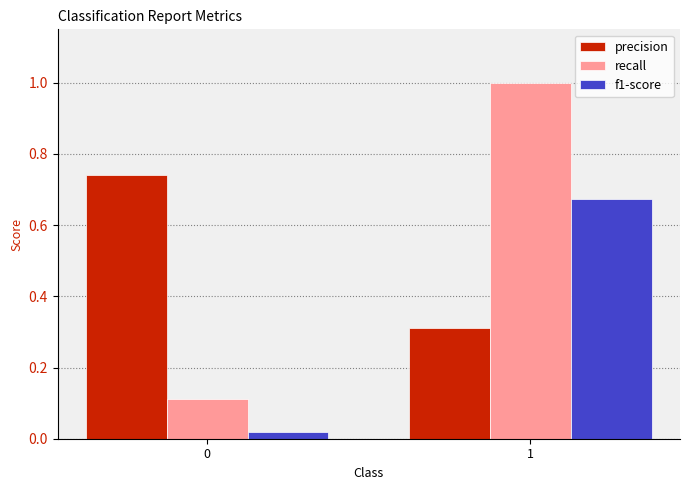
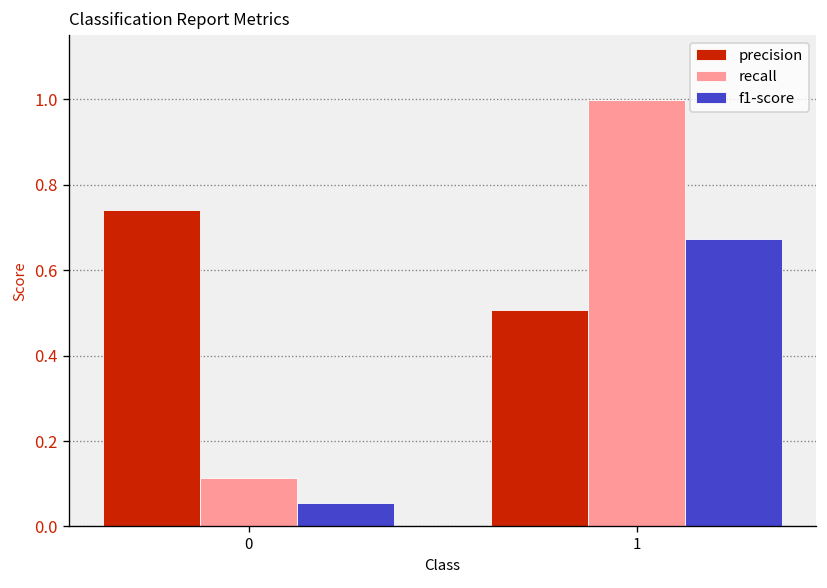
  {
    "precision": {
      "0": 0.74,
-     "1": 0.31
+     "1": 0.51
    },
    "recall": {
      "0": 0.11,
      "1": 1.00
    },
    "f1-score": {
-     "0": 0.02,
+     "0": 0.05,
      "1": 0.67
    }
  }
